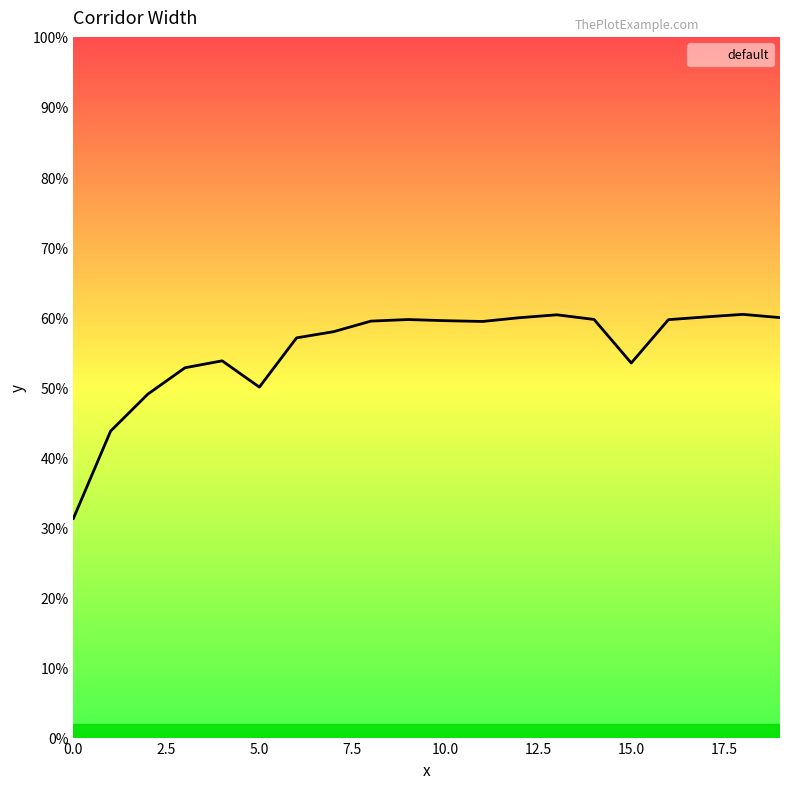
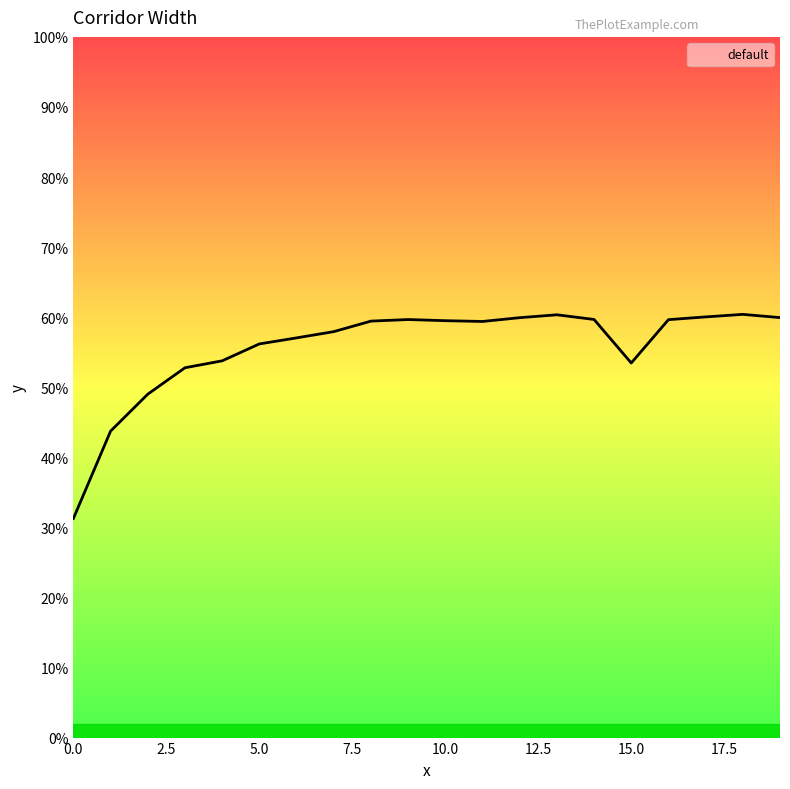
  {
    "0.0": "31%",
-   "5.0": "50%",
+   "5.0": "56%",
    "10.0": "59%",
    "15.0": "53%"
  }
